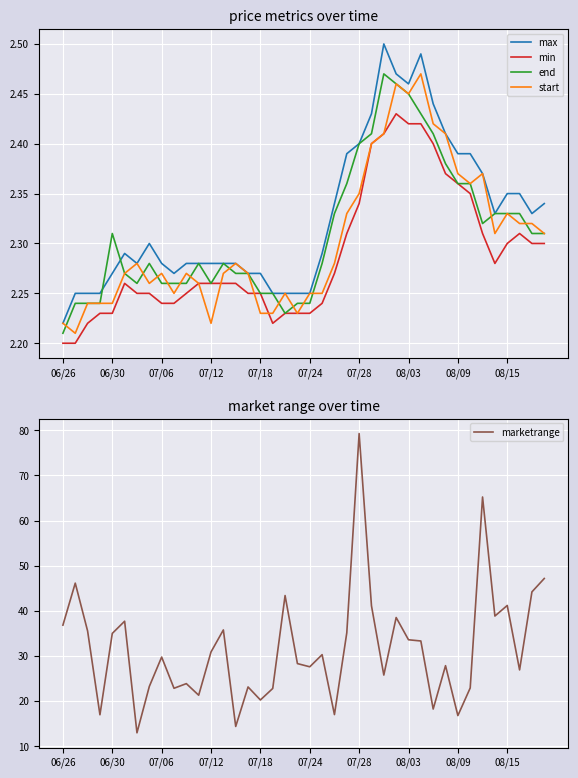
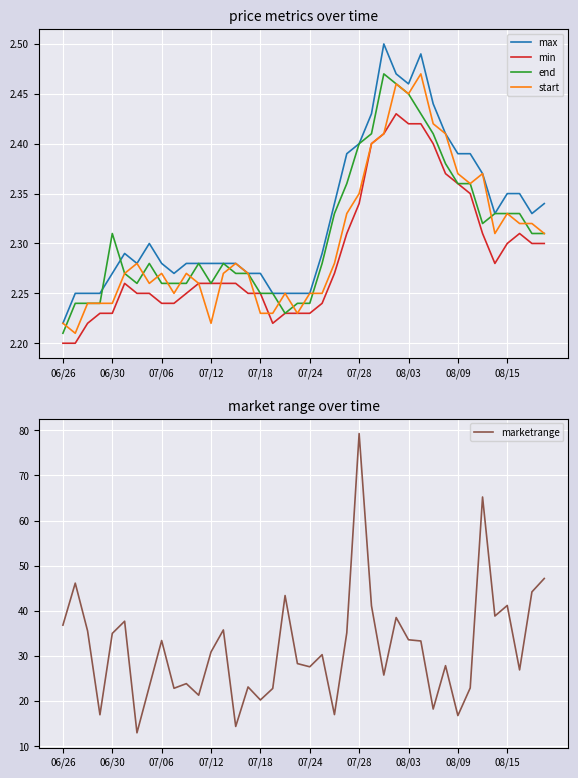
  {
    "price metrics over time": {
      "max": {
        "06/30": 2.27,
        "07/06": 2.28,
        "07/12": 2.28,
        "07/18": 2.27,
        "08/03": 2.46,
        "08/09": 2.39,
        "08/15": 2.35
      },
      "min": {
        "06/26": 2.20,
        "06/30": 2.23,
        "07/06": 2.24,
        "07/24": 2.23,
        "07/28": 2.34,
        "08/03": 2.42,
        "08/15": 2.30
      },
      "end": {
        "06/26": 2.21,
        "06/30": 2.31,
        "07/06": 2.26,
        "07/24": 2.24
      },
      "start": {
        "06/30": 2.24,
        "07/06": 2.27,
        "07/12": 2.22,
        "07/18": 2.23,
        "07/28": 2.35,
        "08/09": 2.37
      }
    },
    "market range over time": {
      "06/26": 37,
      "06/30": 35,
-     "07/06": 30,
+     "07/06": 33,
      "07/12": 31,
      "07/18": 20,
      "07/24": 28,
      "07/28": 79,
      "08/03": 34,
      "08/09": 17,
      "08/15": 41
    }
  }
